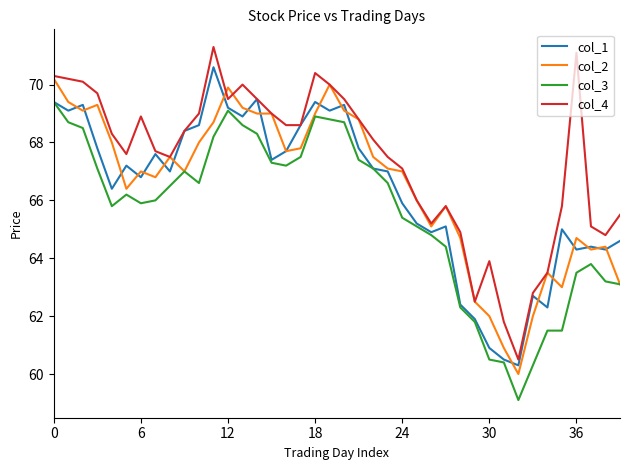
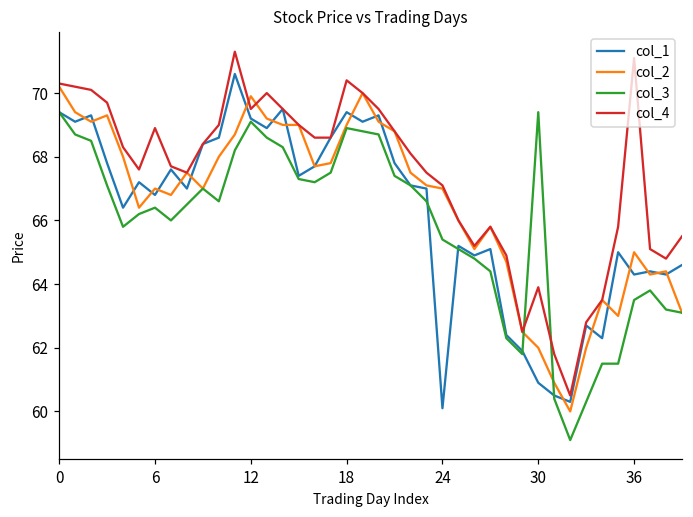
  {
    "col_1": {
      "6": 66.8,
      "12": 69.2,
      "18": 69.4,
-     "24": 65.9,
+     "24": 60.1,
      "30": 60.9,
      "36": 64.3
    },
    "col_2": {
      "0": 70.2,
      "6": 67.0,
      "12": 69.9,
      "18": 69.0,
      "24": 67.0,
      "30": 62.0,
-     "36": 64.7
+     "36": 65.0
    },
    "col_3": {
-     "6": 65.9,
+     "6": 66.4,
      "12": 69.1,
      "18": 68.9,
      "24": 65.4,
-     "30": 60.5,
+     "30": 69.4,
      "36": 63.5
    },
    "col_4": {
      "0": 70.3,
      "6": 68.9,
      "12": 69.5,
      "18": 70.4,
      "24": 67.1,
      "30": 63.9
    }
  }
